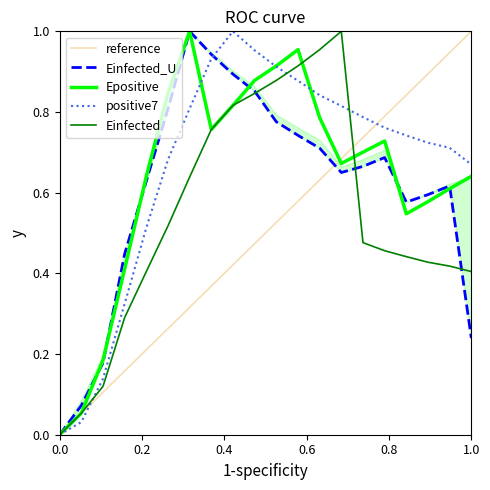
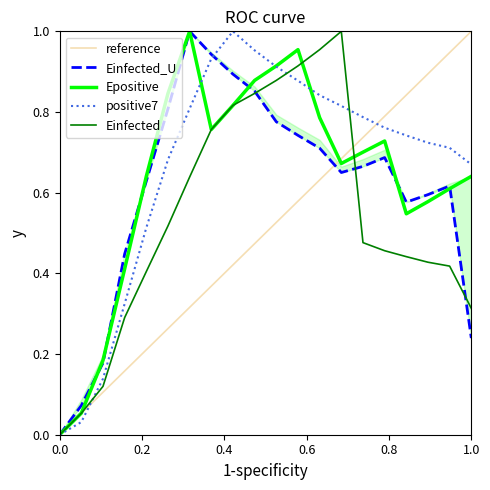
  {
    "reference": {
      "1.0": 1.00
    },
    "Einfected_U": {
      "1.0": 0.24
    },
    "positive7": {
      "1.0": 0.67
    },
    "Einfected": {
-     "1.0": 0.40
+     "1.0": 0.31
    }
  }
